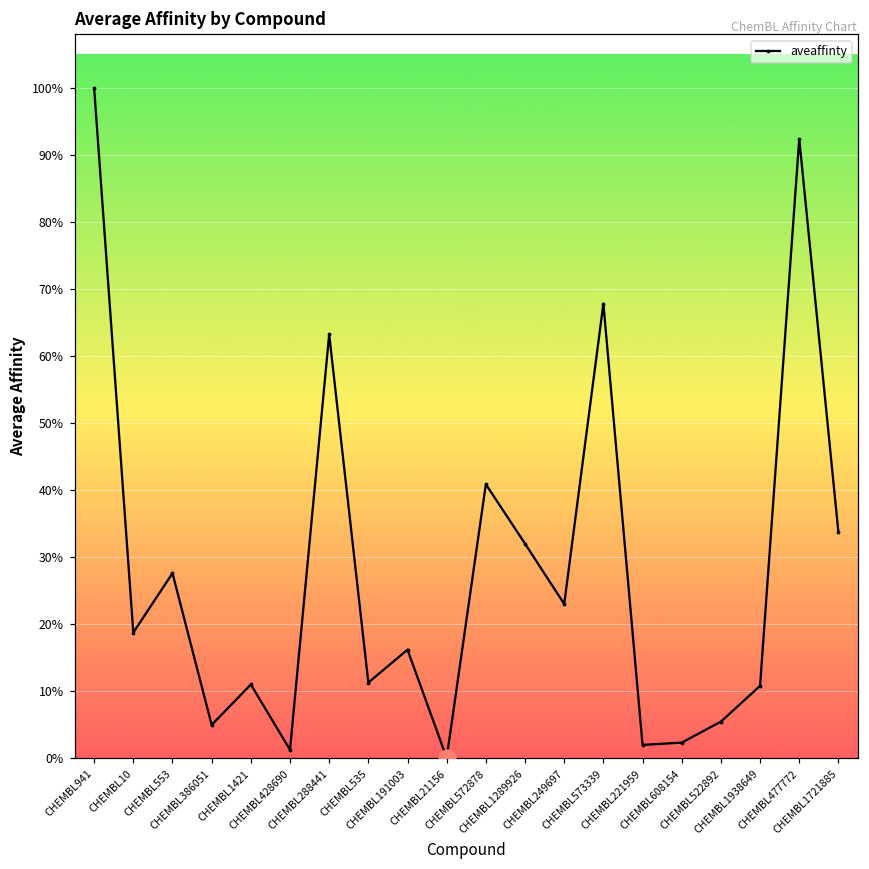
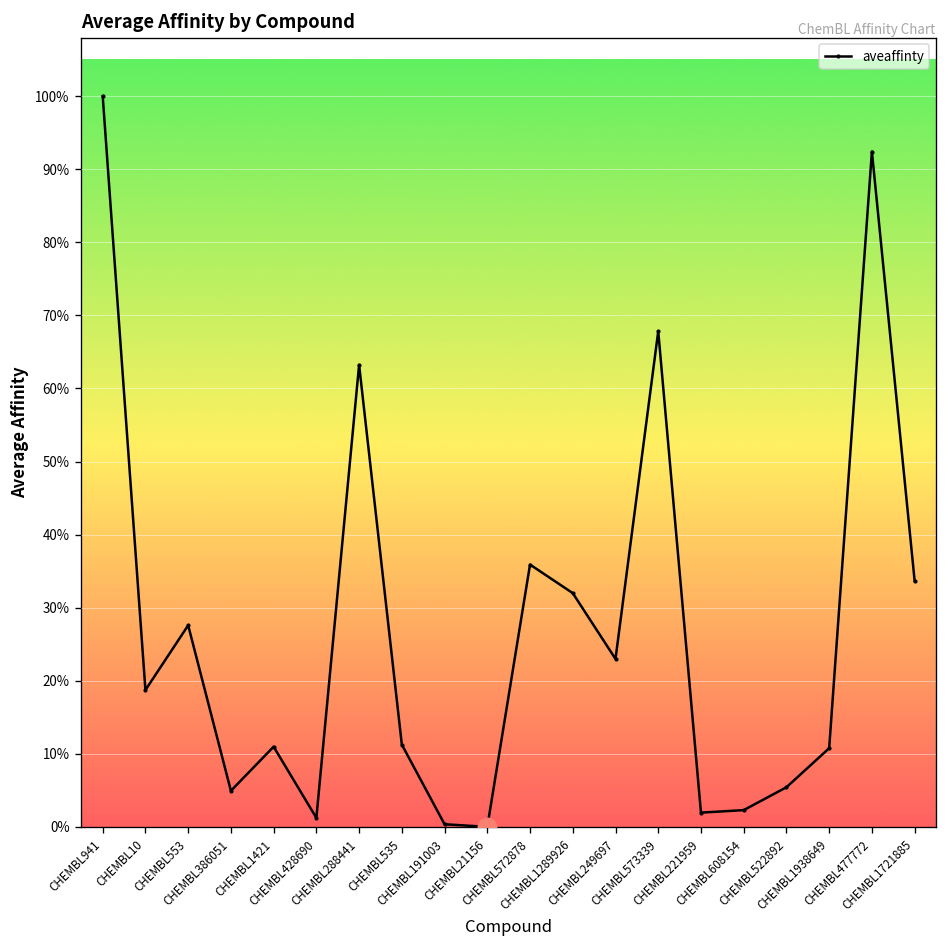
  {
    "aveaffinty": {
      "CHEMBL941": "100%",
      "CHEMBL10": "19%",
      "CHEMBL553": "28%",
      "CHEMBL386051": "5%",
      "CHEMBL1421": "11%",
      "CHEMBL428690": "1%",
      "CHEMBL288441": "63%",
      "CHEMBL535": "11%",
-     "CHEMBL191003": "16%",
-     "CHEMBL572878": "41%",
+     "CHEMBL191003": "0%",
+     "CHEMBL572878": "36%",
      "CHEMBL1289926": "32%",
      "CHEMBL249697": "23%",
      "CHEMBL573339": "68%",
      "CHEMBL221959": "2%",
      "CHEMBL608154": "2%",
      "CHEMBL522892": "5%",
      "CHEMBL1938649": "11%",
      "CHEMBL477772": "92%",
      "CHEMBL1721885": "34%"
    }
  }
